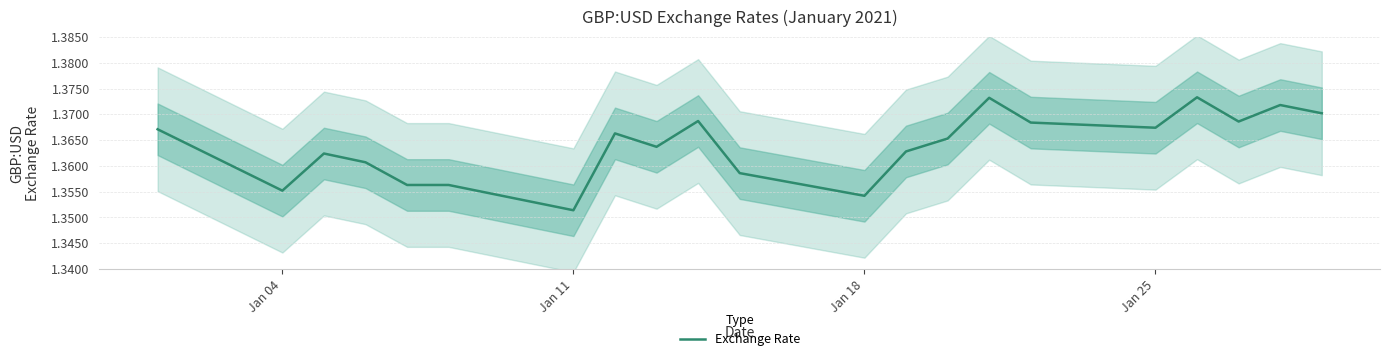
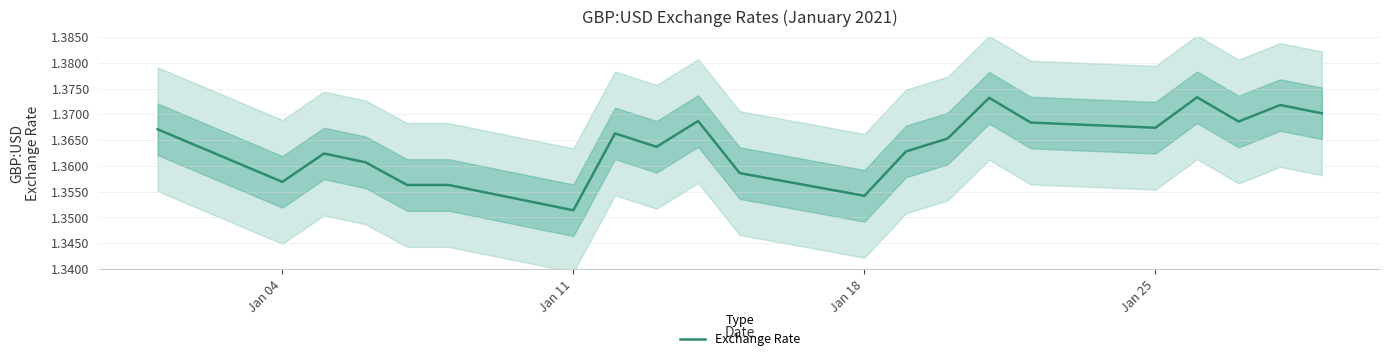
  {
    "Exchange Rate": {
-     "Jan 04": 1.355,
+     "Jan 04": 1.357,
      "Jan 11": 1.351,
      "Jan 18": 1.354,
      "Jan 25": 1.367
    }
  }
